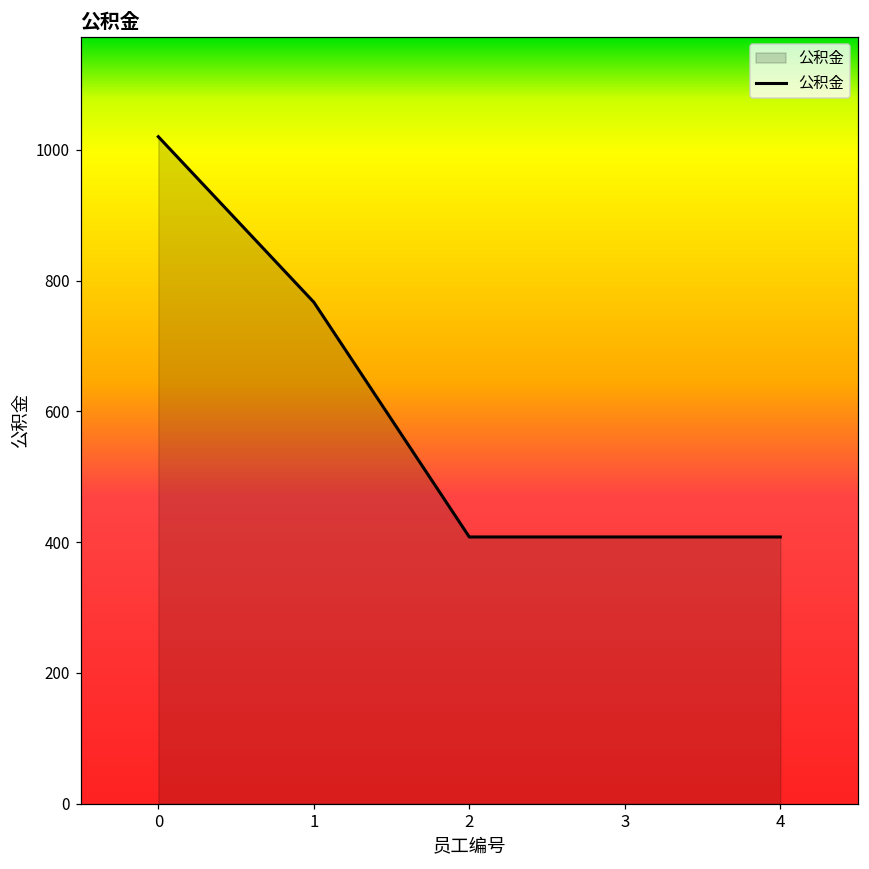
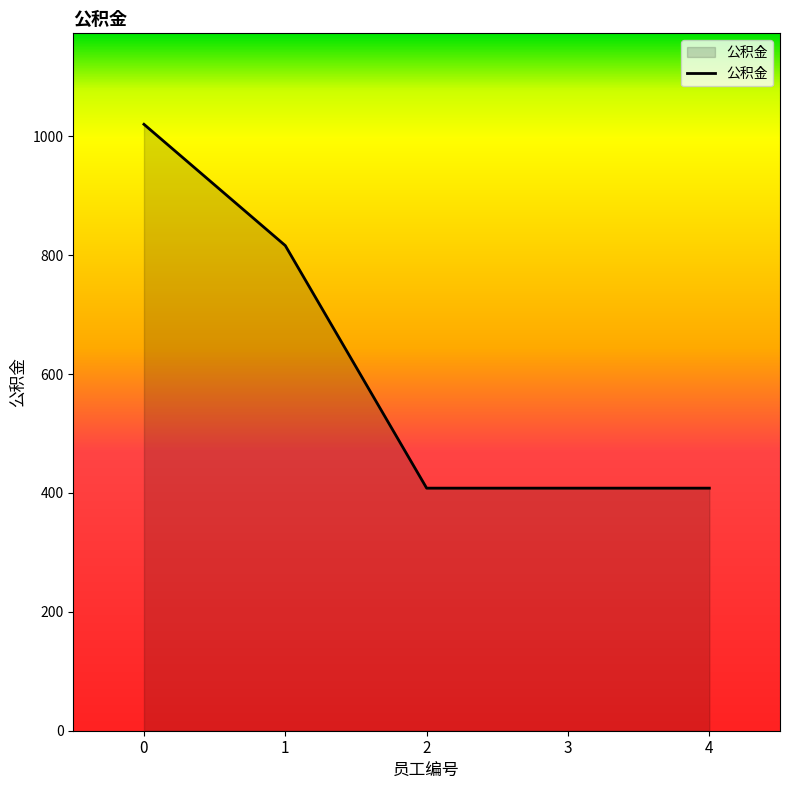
  {
    "0": 1020,
-   "1": 770,
+   "1": 820,
    "2": 410,
    "3": 410,
    "4": 410
  }
